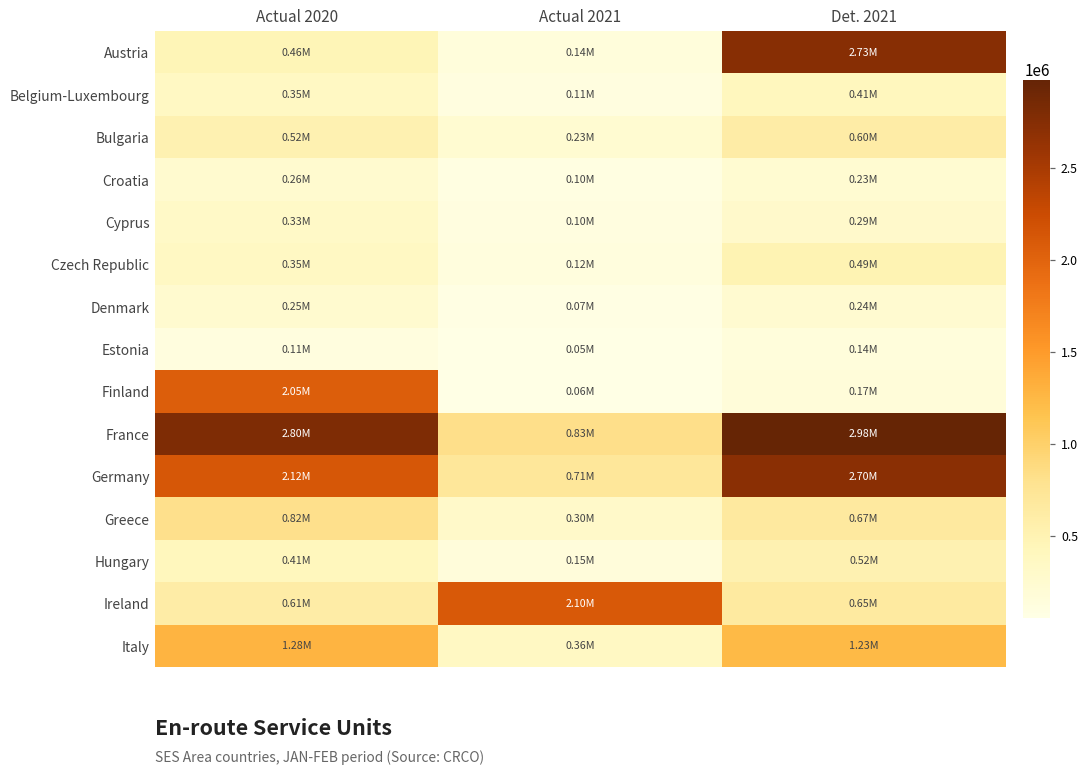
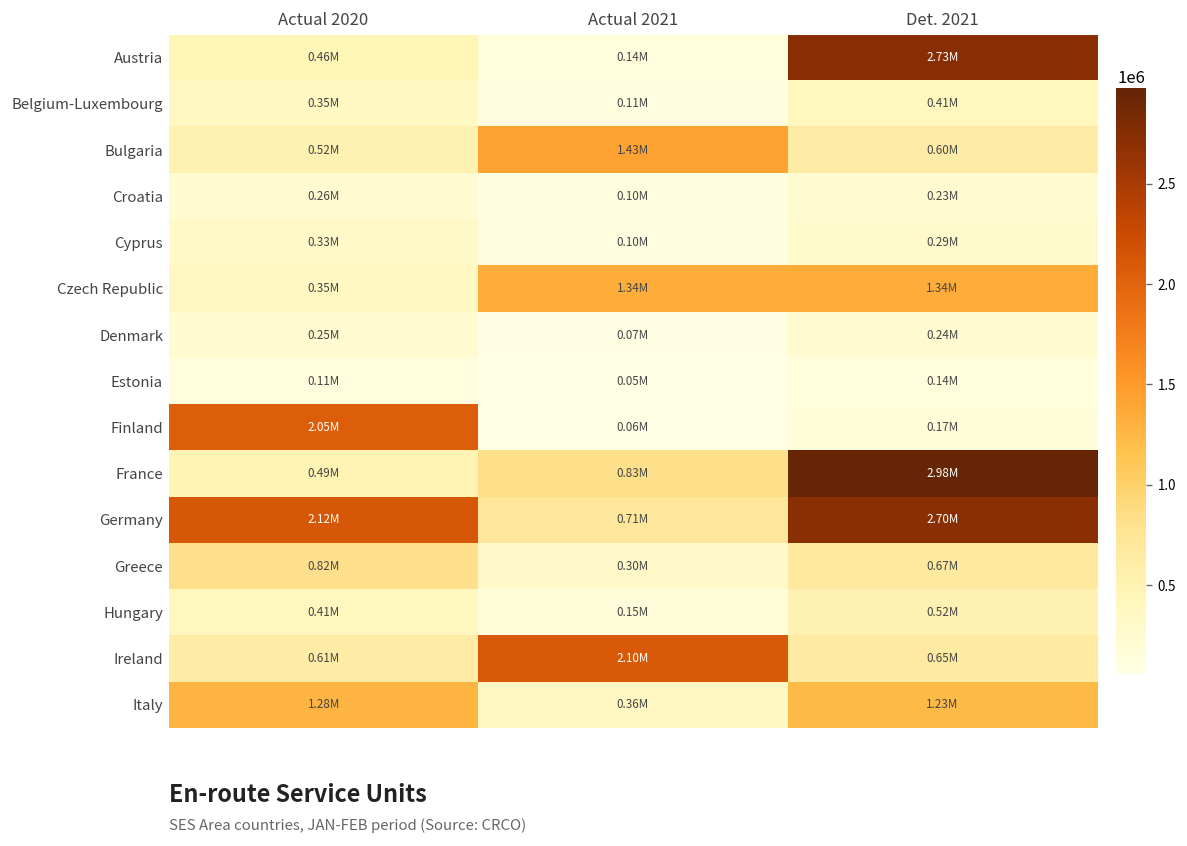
  {
    "Austria": {
      "Actual 2020": "0.46M",
      "Actual 2021": "0.14M",
      "Det. 2021": "2.73M"
    },
    "Belgium-Luxembourg": {
      "Actual 2020": "0.35M",
      "Actual 2021": "0.11M",
      "Det. 2021": "0.41M"
    },
    "Bulgaria": {
      "Actual 2020": "0.52M",
-     "Actual 2021": "0.23M",
+     "Actual 2021": "1.43M",
      "Det. 2021": "0.60M"
    },
    "Croatia": {
      "Actual 2020": "0.26M",
      "Actual 2021": "0.10M",
      "Det. 2021": "0.23M"
    },
    "Cyprus": {
      "Actual 2020": "0.33M",
      "Actual 2021": "0.10M",
      "Det. 2021": "0.29M"
    },
    "Czech Republic": {
      "Actual 2020": "0.35M",
-     "Actual 2021": "0.12M",
-     "Det. 2021": "0.49M"
+     "Actual 2021": "1.34M",
+     "Det. 2021": "1.34M"
    },
    "Denmark": {
      "Actual 2020": "0.25M",
      "Actual 2021": "0.07M",
      "Det. 2021": "0.24M"
    },
    "Estonia": {
      "Actual 2020": "0.11M",
      "Actual 2021": "0.05M",
      "Det. 2021": "0.14M"
    },
    "Finland": {
      "Actual 2020": "2.05M",
      "Actual 2021": "0.06M",
      "Det. 2021": "0.17M"
    },
    "France": {
-     "Actual 2020": "2.80M",
+     "Actual 2020": "0.49M",
      "Actual 2021": "0.83M",
      "Det. 2021": "2.98M"
    },
    "Germany": {
      "Actual 2020": "2.12M",
      "Actual 2021": "0.71M",
      "Det. 2021": "2.70M"
    },
    "Greece": {
      "Actual 2020": "0.82M",
      "Actual 2021": "0.30M",
      "Det. 2021": "0.67M"
    },
    "Hungary": {
      "Actual 2020": "0.41M",
      "Actual 2021": "0.15M",
      "Det. 2021": "0.52M"
    },
    "Ireland": {
      "Actual 2020": "0.61M",
      "Actual 2021": "2.10M",
      "Det. 2021": "0.65M"
    },
    "Italy": {
      "Actual 2020": "1.28M",
      "Actual 2021": "0.36M",
      "Det. 2021": "1.23M"
    }
  }
